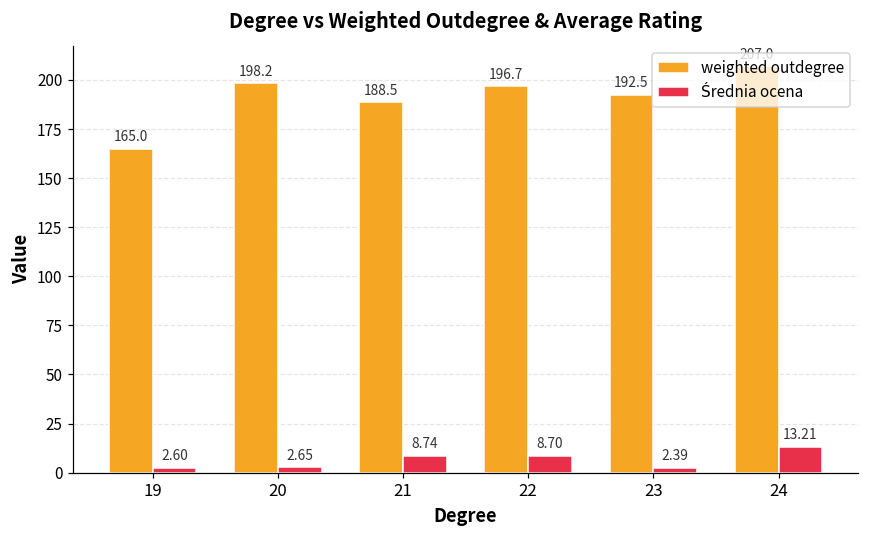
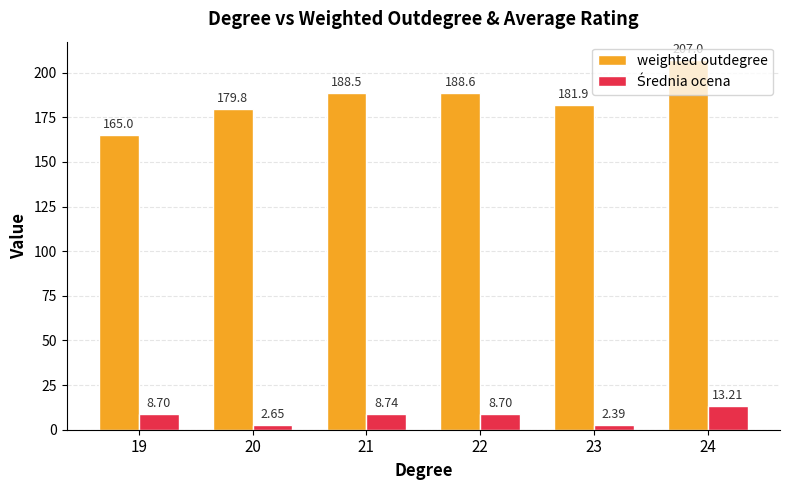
  {
    "weighted outdegree": {
      "19": 165.0,
-     "20": 198.2,
+     "20": 179.8,
      "21": 188.5,
-     "22": 196.7,
-     "23": 192.5
+     "22": 188.6,
+     "23": 181.9
    },
    "Średnia ocena": {
-     "19": 2.60,
+     "19": 8.70,
      "20": 2.65,
      "21": 8.74,
      "22": 8.70,
      "23": 2.39,
      "24": 13.21
    }
  }
